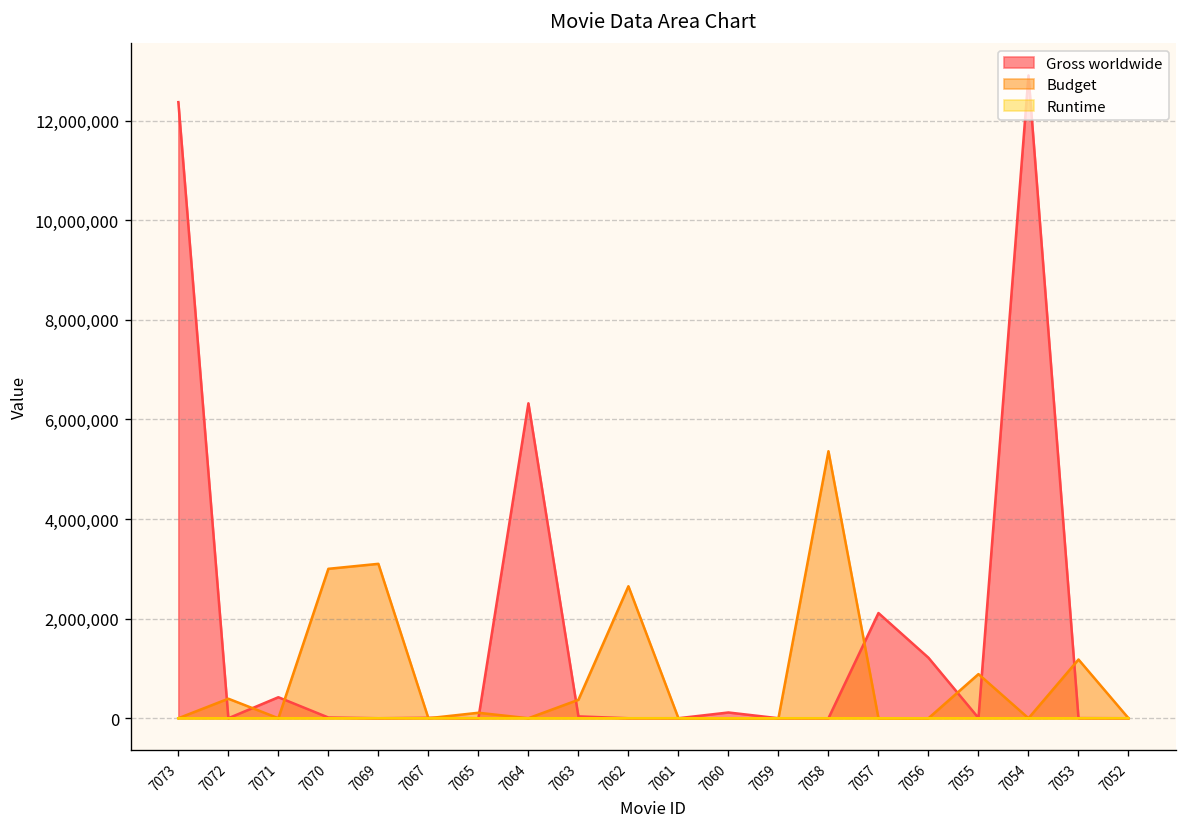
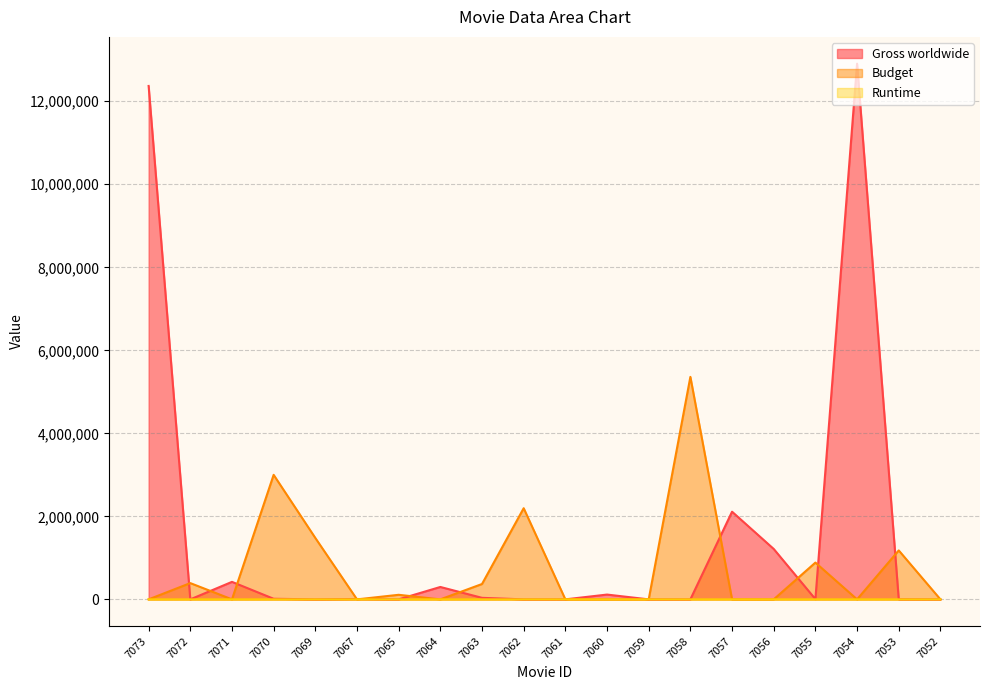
  {
    "Gross worldwide": {
      "7073": "12,400,000",
      "7071": "400,000",
-     "7064": "6,300,000",
+     "7064": "300,000",
      "7060": "100,000",
      "7057": "2,100,000",
      "7056": "1,200,000"
    },
    "Budget": {
      "7072": "400,000",
      "7070": "3,000,000",
-     "7069": "3,100,000",
+     "7069": "1,500,000",
      "7065": "100,000",
      "7063": "400,000",
-     "7062": "2,700,000",
+     "7062": "2,200,000",
      "7058": "5,400,000",
      "7055": "900,000",
      "7053": "1,200,000"
    }
  }
